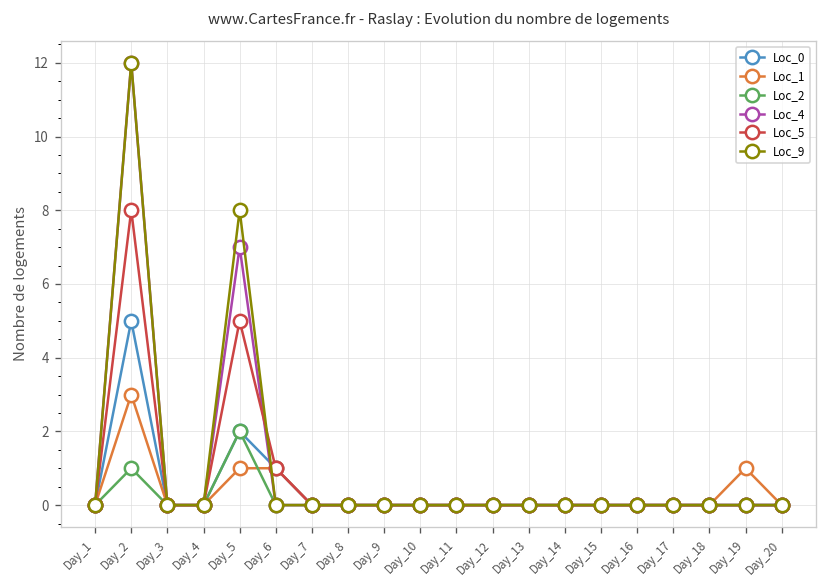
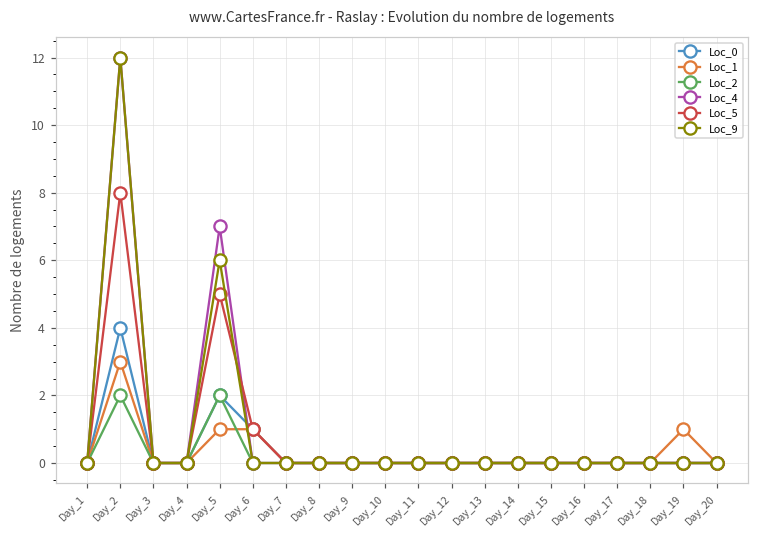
  {
    "Loc_0": {
-     "Day_2": 5
+     "Day_2": 4
    },
    "Loc_2": {
-     "Day_2": 1
+     "Day_2": 2
    },
    "Loc_4": {
      "Day_5": 7
    },
    "Loc_9": {
-     "Day_5": 8
+     "Day_5": 6
    }
  }
